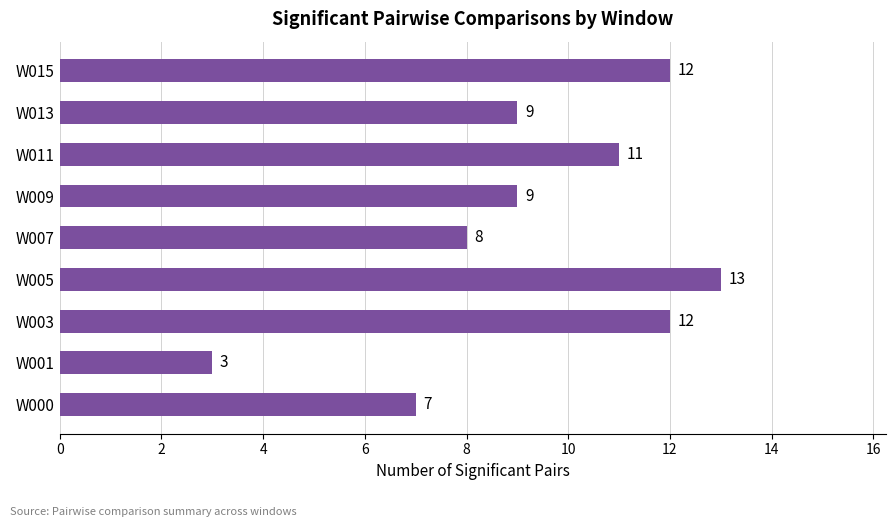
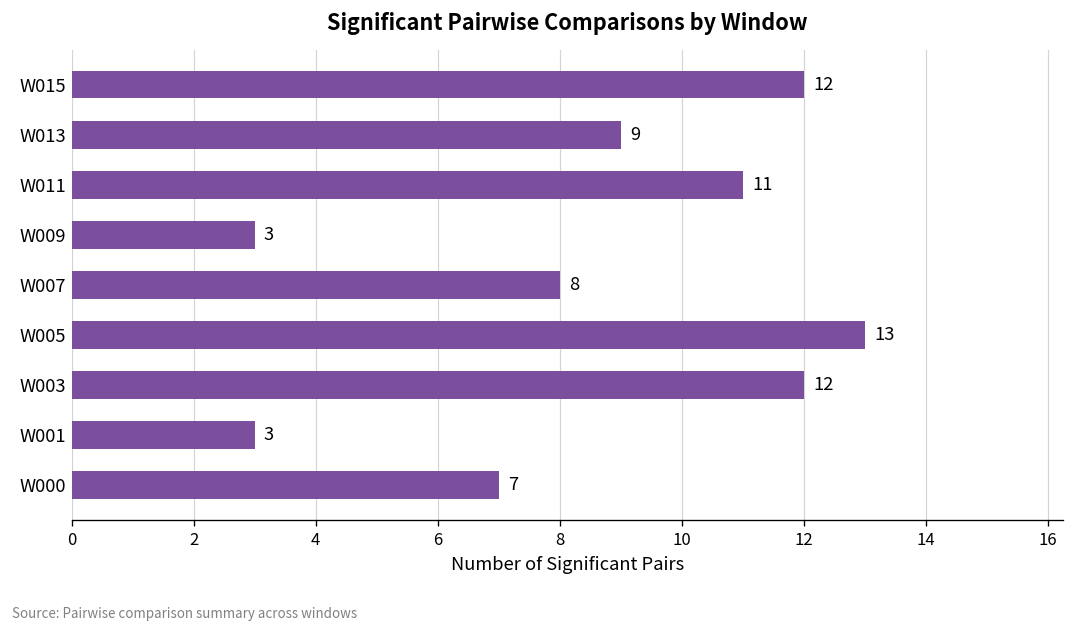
  {
    "W015": 12,
    "W013": 9,
    "W011": 11,
-   "W009": 9,
+   "W009": 3,
    "W007": 8,
    "W005": 13,
    "W003": 12,
    "W001": 3,
    "W000": 7
  }
